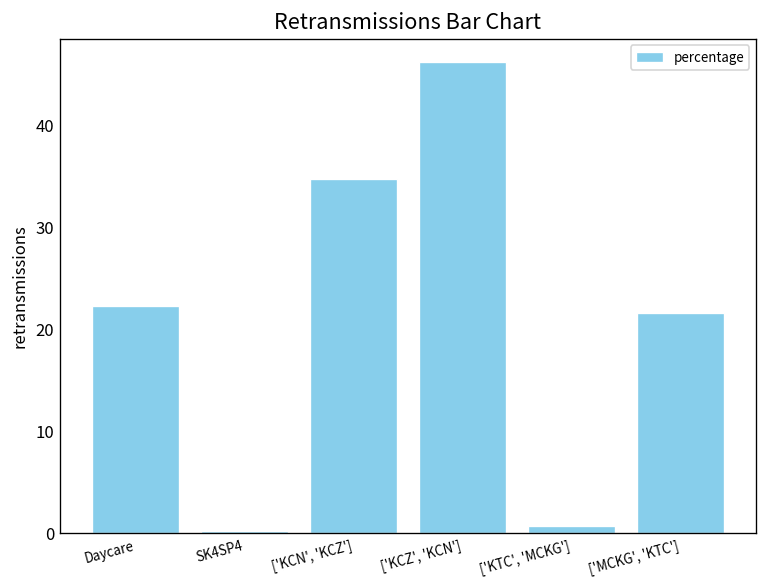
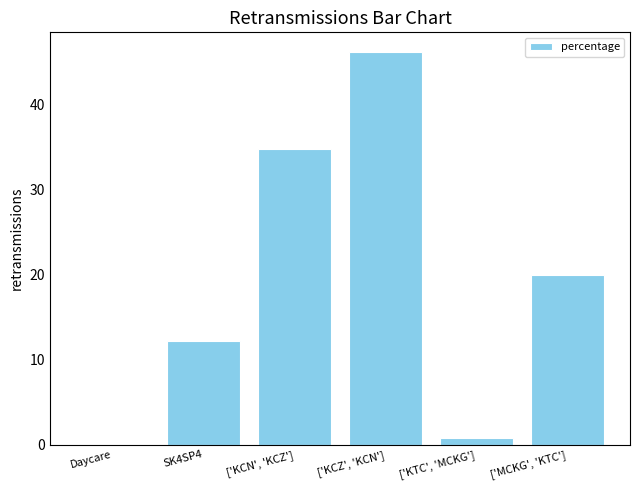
  {
-   "Daycare": 22,
-   "SK4SP4": 0,
+   "Daycare": 0,
+   "SK4SP4": 12,
    "['KCN', 'KCZ']": 35,
    "['KCZ', 'KCN']": 46,
    "['KTC', 'MCKG']": 1,
-   "['MCKG', 'KTC']": 22
+   "['MCKG', 'KTC']": 20
  }
